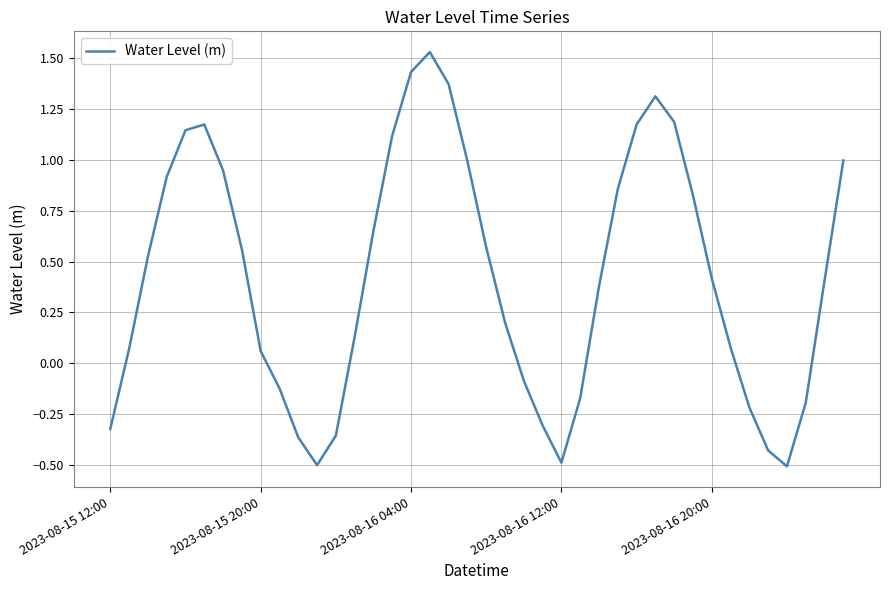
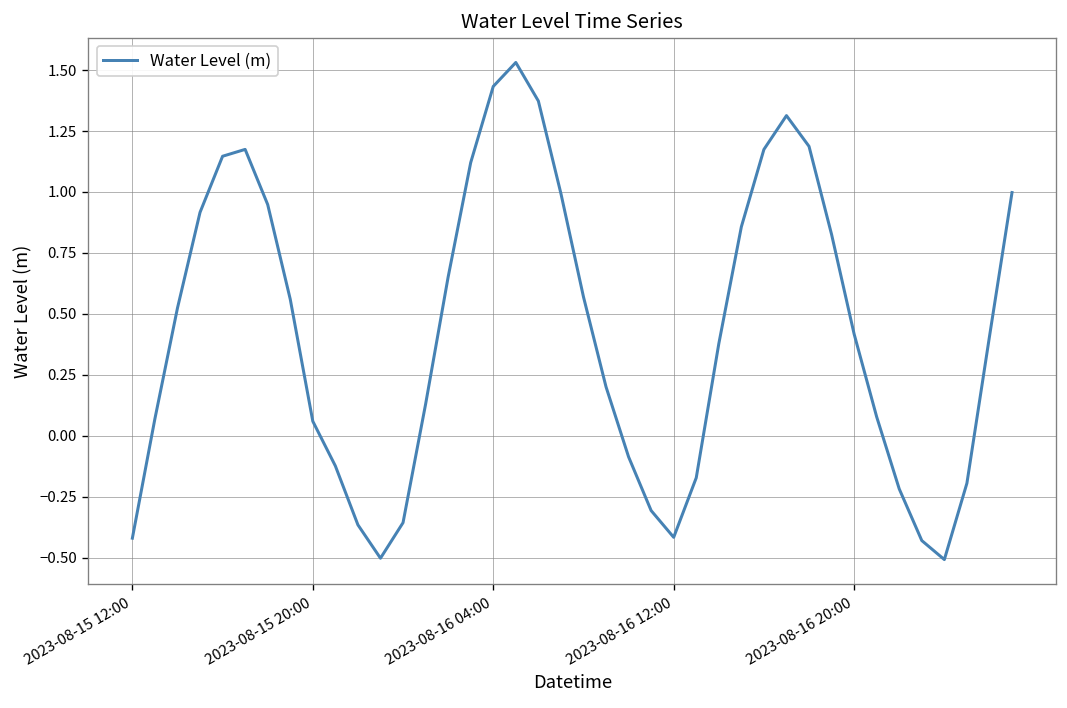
  {
-   "2023-08-15 12:00": -0.32,
+   "2023-08-15 12:00": -0.42,
    "2023-08-15 20:00": 0.06,
    "2023-08-16 04:00": 1.43,
-   "2023-08-16 12:00": -0.49,
+   "2023-08-16 12:00": -0.42,
    "2023-08-16 20:00": 0.42
  }
